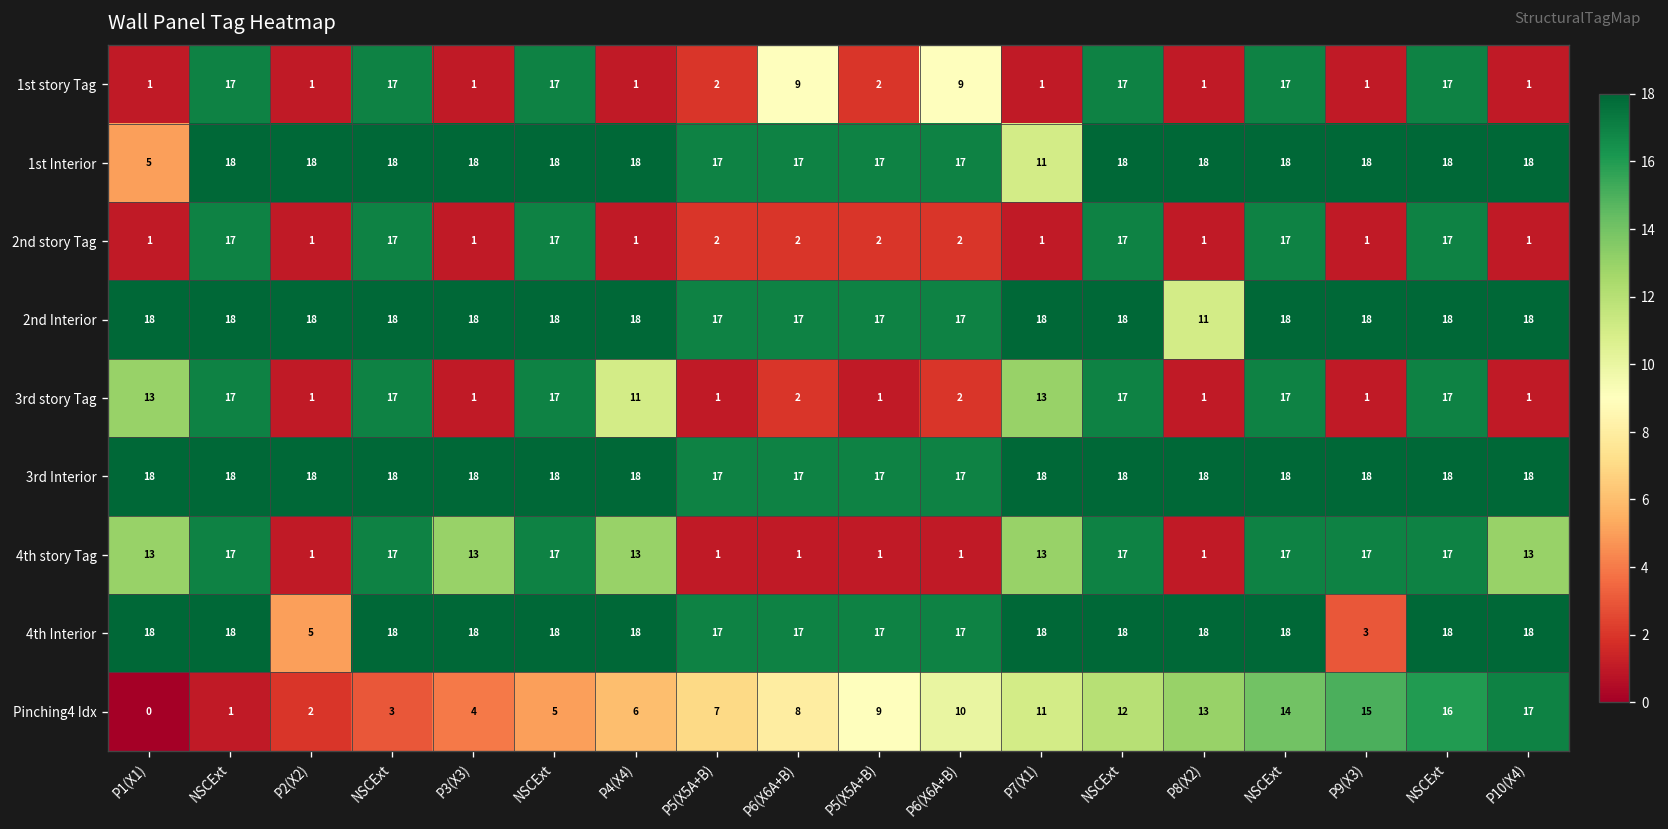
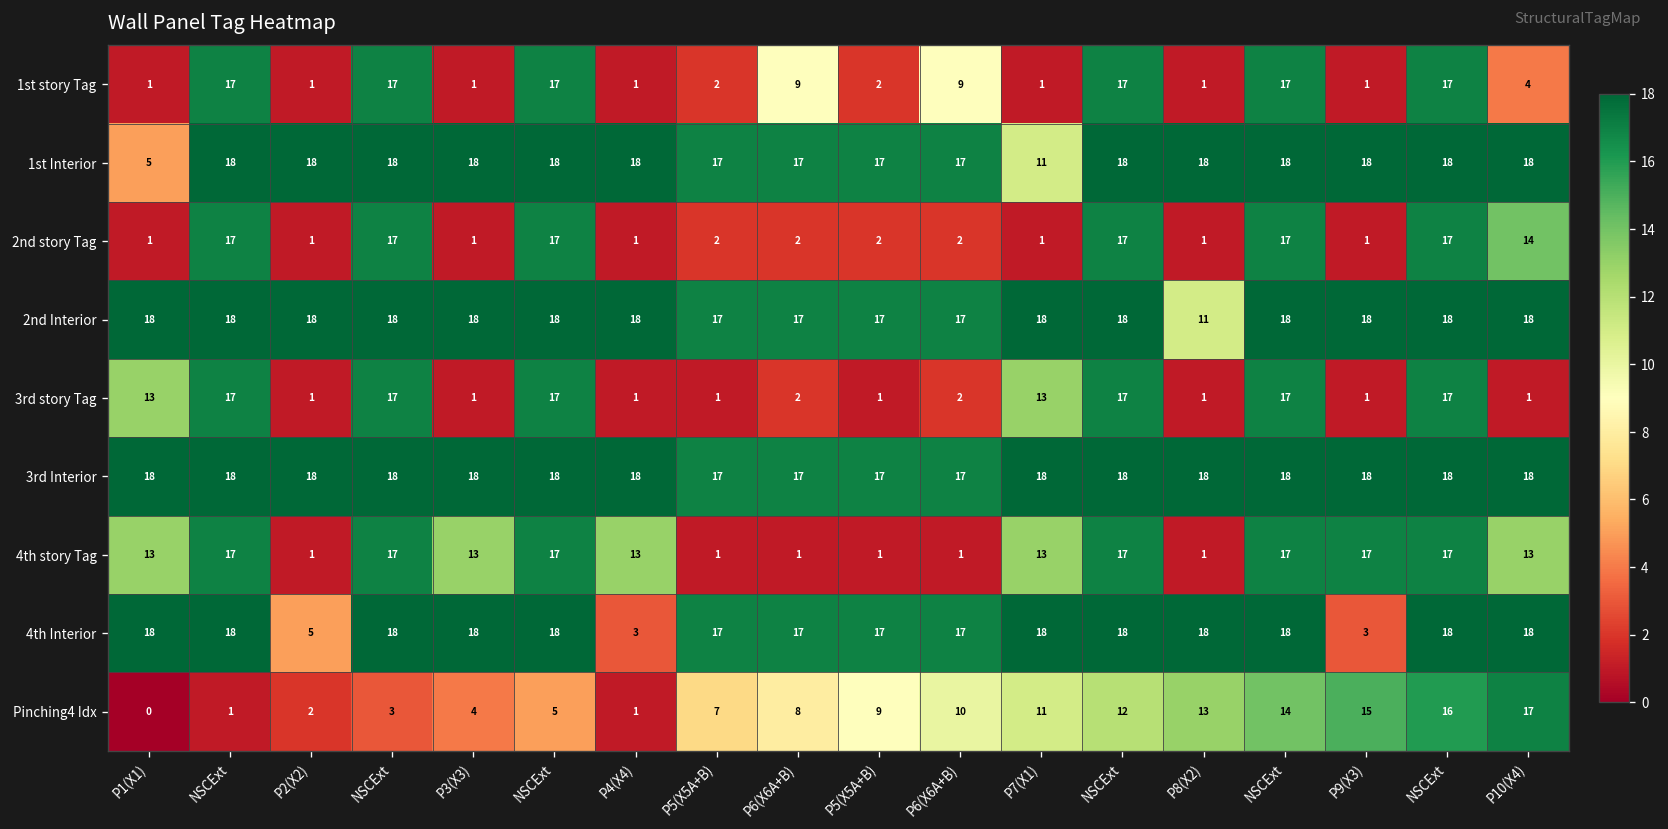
  {
    "1st story Tag": {
      "P1(X1)": 1,
      "P2(X2)": 1,
      "P3(X3)": 1,
      "P4(X4)": 1,
      "P7(X1)": 1,
      "P8(X2)": 1,
      "P9(X3)": 1,
-     "P10(X4)": 1
+     "P10(X4)": 4
    },
    "1st Interior": {
      "P1(X1)": 5,
      "P2(X2)": 18,
      "P3(X3)": 18,
      "P4(X4)": 18,
      "P7(X1)": 11,
      "P8(X2)": 18,
      "P9(X3)": 18,
      "P10(X4)": 18
    },
    "2nd story Tag": {
      "P1(X1)": 1,
      "P2(X2)": 1,
      "P3(X3)": 1,
      "P4(X4)": 1,
      "P7(X1)": 1,
      "P8(X2)": 1,
      "P9(X3)": 1,
-     "P10(X4)": 1
+     "P10(X4)": 14
    },
    "2nd Interior": {
      "P1(X1)": 18,
      "P2(X2)": 18,
      "P3(X3)": 18,
      "P4(X4)": 18,
      "P7(X1)": 18,
      "P8(X2)": 11,
      "P9(X3)": 18,
      "P10(X4)": 18
    },
    "3rd story Tag": {
      "P1(X1)": 13,
      "P2(X2)": 1,
      "P3(X3)": 1,
-     "P4(X4)": 11,
+     "P4(X4)": 1,
      "P7(X1)": 13,
      "P8(X2)": 1,
      "P9(X3)": 1,
      "P10(X4)": 1
    },
    "3rd Interior": {
      "P1(X1)": 18,
      "P2(X2)": 18,
      "P3(X3)": 18,
      "P4(X4)": 18,
      "P7(X1)": 18,
      "P8(X2)": 18,
      "P9(X3)": 18,
      "P10(X4)": 18
    },
    "4th story Tag": {
      "P1(X1)": 13,
      "P2(X2)": 1,
      "P3(X3)": 13,
      "P4(X4)": 13,
      "P7(X1)": 13,
      "P8(X2)": 1,
      "P9(X3)": 17,
      "P10(X4)": 13
    },
    "4th Interior": {
      "P1(X1)": 18,
      "P2(X2)": 5,
      "P3(X3)": 18,
-     "P4(X4)": 18,
+     "P4(X4)": 3,
      "P7(X1)": 18,
      "P8(X2)": 18,
      "P9(X3)": 3,
      "P10(X4)": 18
    },
    "Pinching4 Idx": {
      "P1(X1)": 0,
      "P2(X2)": 2,
      "P3(X3)": 4,
-     "P4(X4)": 6,
+     "P4(X4)": 1,
      "P7(X1)": 11,
      "P8(X2)": 13,
      "P9(X3)": 15,
      "P10(X4)": 17
    }
  }
